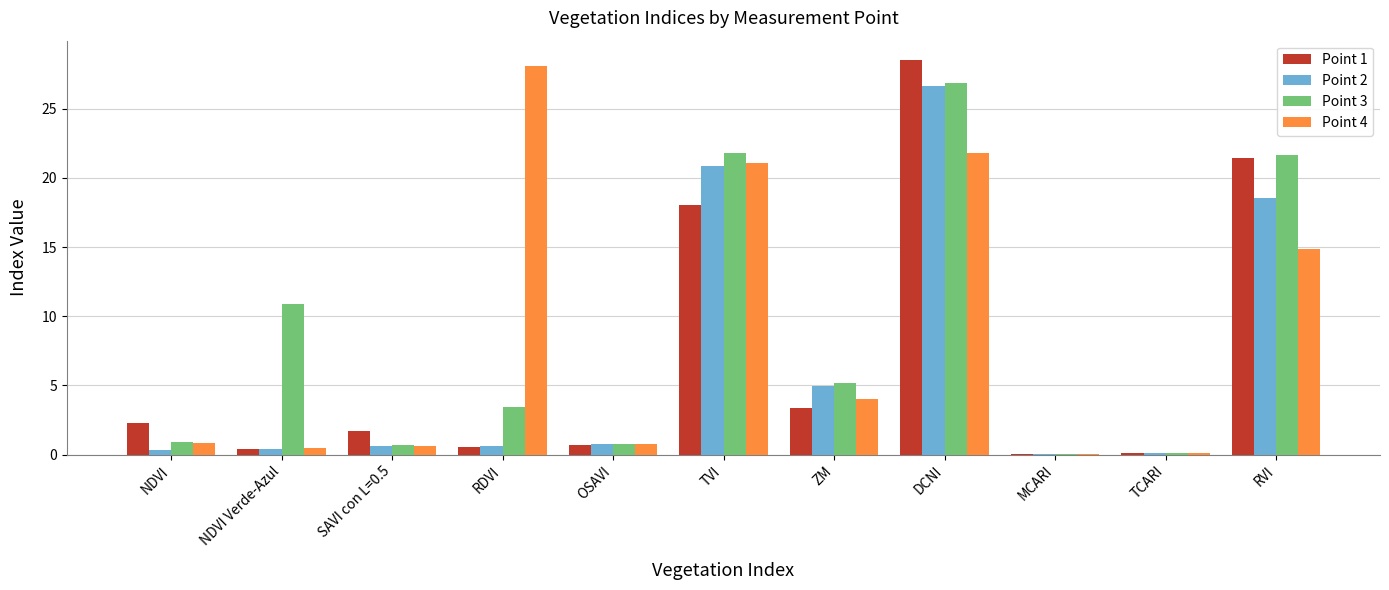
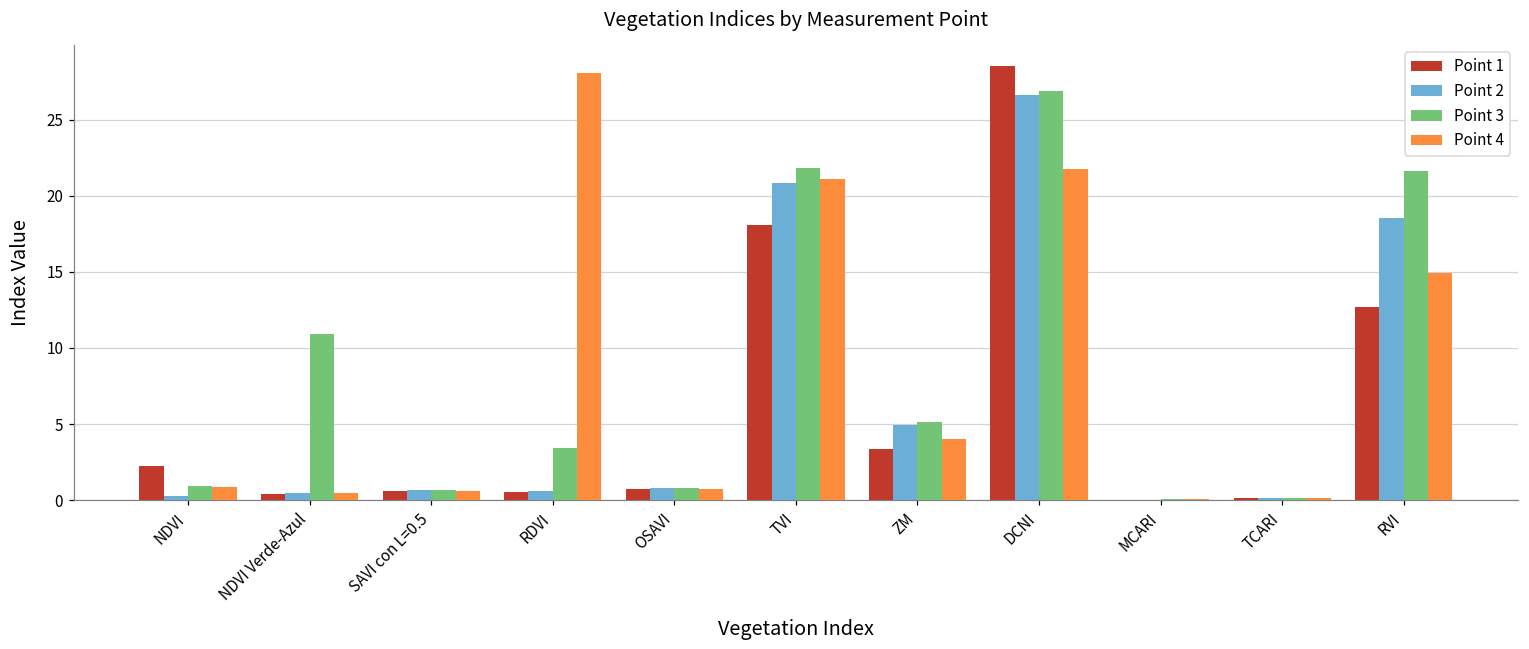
  {
    "Point 1": {
      "NDVI": 2.3,
      "NDVI Verde-Azul": 0.4,
-     "SAVI con L=0.5": 1.7,
+     "SAVI con L=0.5": 0.6,
      "RDVI": 0.5,
      "OSAVI": 0.7,
      "TVI": 18.1,
      "ZM": 3.4,
      "DCNI": 28.5,
-     "RVI": 21.4
+     "RVI": 12.7
    },
    "Point 2": {
      "NDVI": 0.3,
      "NDVI Verde-Azul": 0.4,
      "SAVI con L=0.5": 0.7,
      "RDVI": 0.6,
      "OSAVI": 0.8,
      "TVI": 20.9,
      "ZM": 5.0,
      "DCNI": 26.6,
      "RVI": 18.5
    },
    "Point 3": {
      "NDVI": 0.9,
      "NDVI Verde-Azul": 10.9,
      "SAVI con L=0.5": 0.7,
      "RDVI": 3.4,
      "OSAVI": 0.8,
      "TVI": 21.8,
      "ZM": 5.2,
      "DCNI": 26.9,
      "RVI": 21.6
    },
    "Point 4": {
      "NDVI": 0.9,
      "NDVI Verde-Azul": 0.4,
      "SAVI con L=0.5": 0.6,
      "RDVI": 28.1,
      "OSAVI": 0.7,
      "TVI": 21.1,
      "ZM": 4.0,
      "DCNI": 21.8,
      "RVI": 14.9
    }
  }
